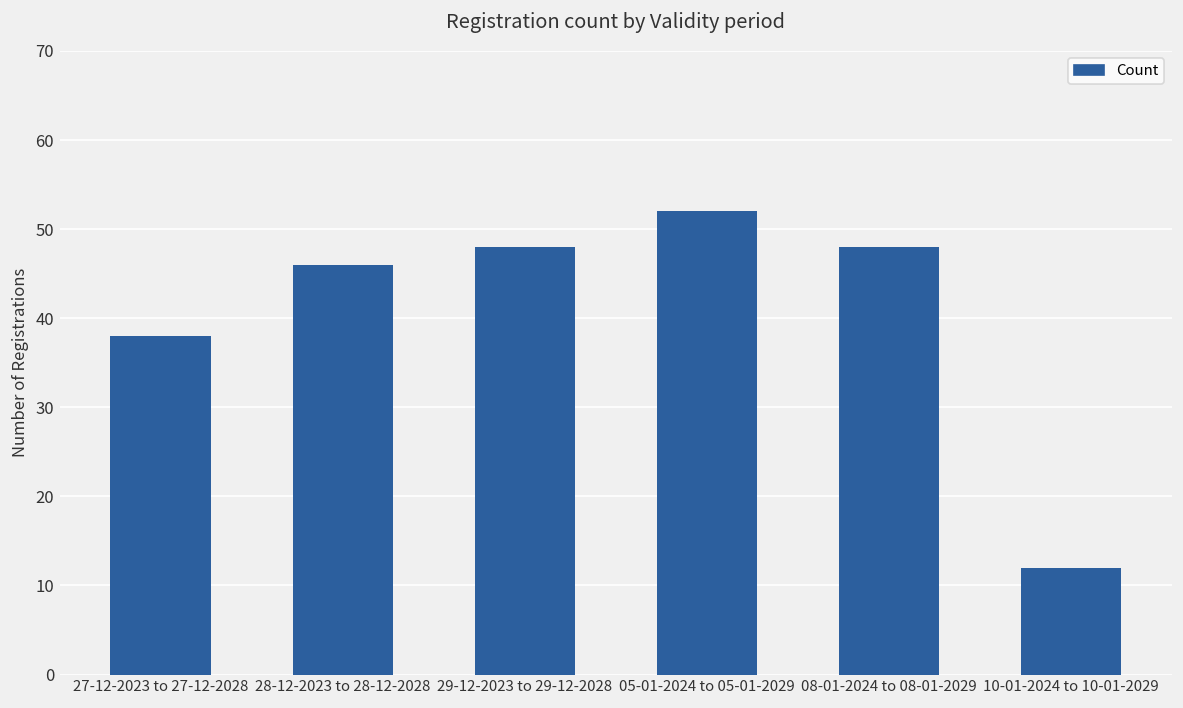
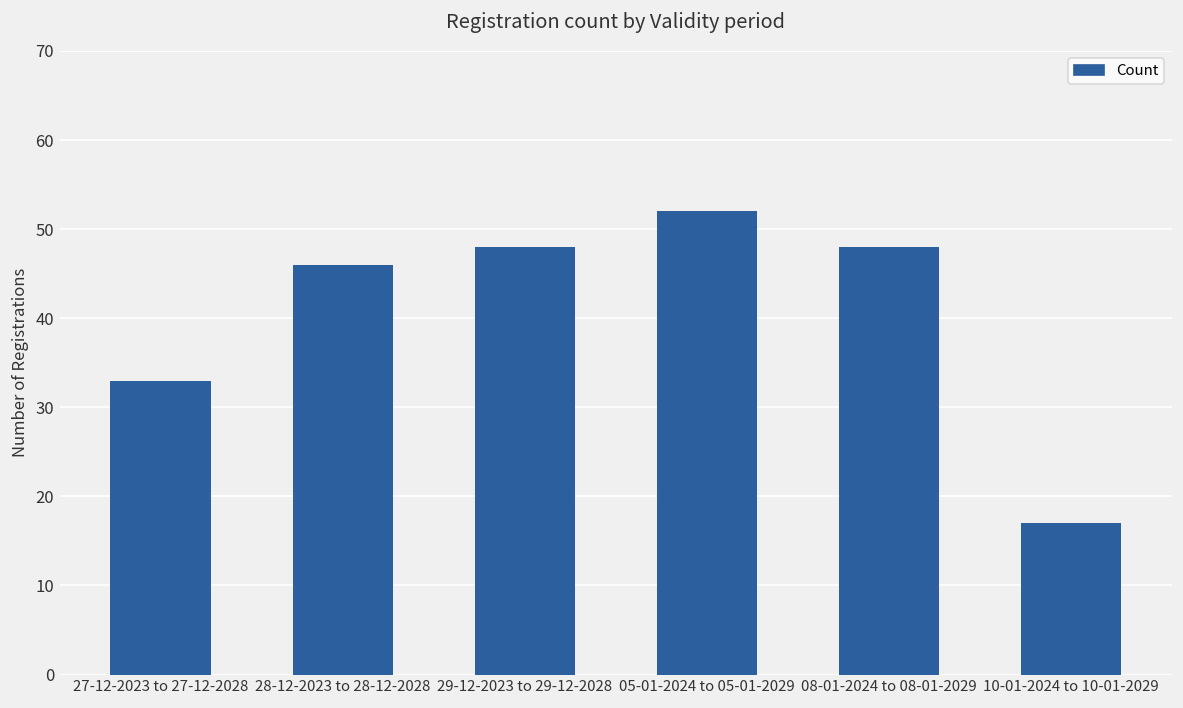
  {
-   "27-12-2023 to 27-12-2028": 38,
+   "27-12-2023 to 27-12-2028": 33,
    "28-12-2023 to 28-12-2028": 46,
    "29-12-2023 to 29-12-2028": 48,
    "05-01-2024 to 05-01-2029": 52,
    "08-01-2024 to 08-01-2029": 48,
-   "10-01-2024 to 10-01-2029": 12
+   "10-01-2024 to 10-01-2029": 17
  }
